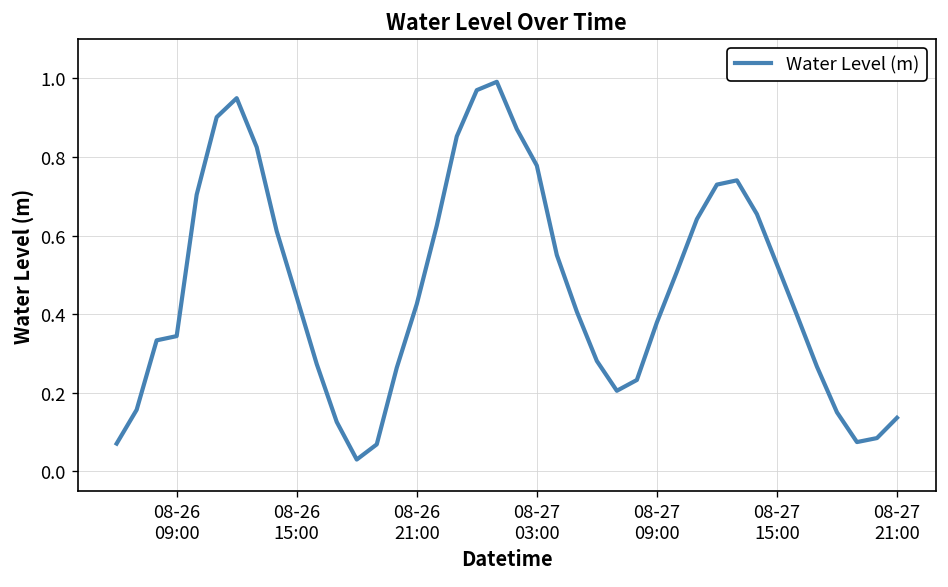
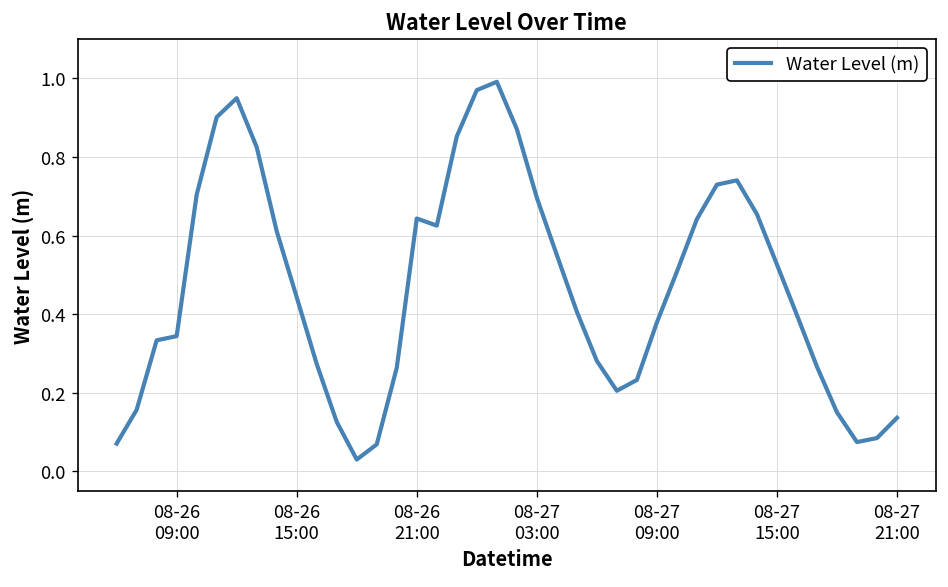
  {
    "08-26 09:00": 0.34,
    "08-26 15:00": 0.44,
-   "08-26 21:00": 0.43,
-   "08-27 03:00": 0.78,
+   "08-26 21:00": 0.64,
+   "08-27 03:00": 0.70,
    "08-27 09:00": 0.38,
    "08-27 15:00": 0.53,
    "08-27 21:00": 0.14
  }
